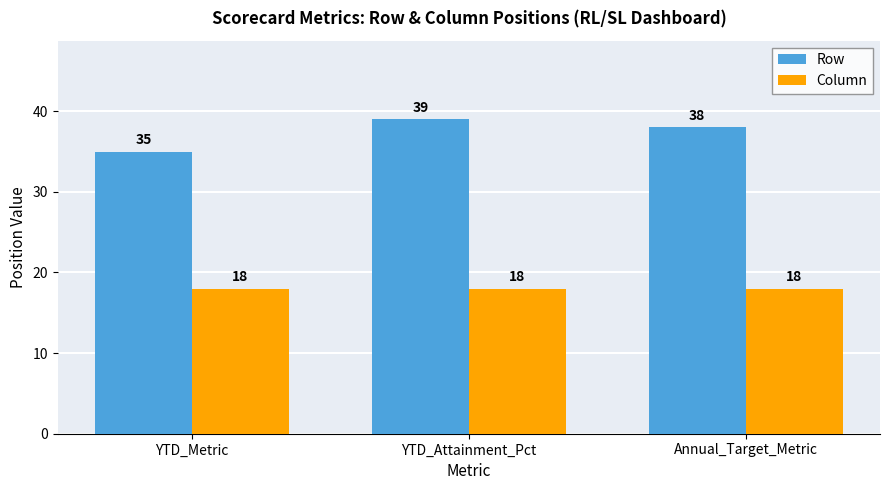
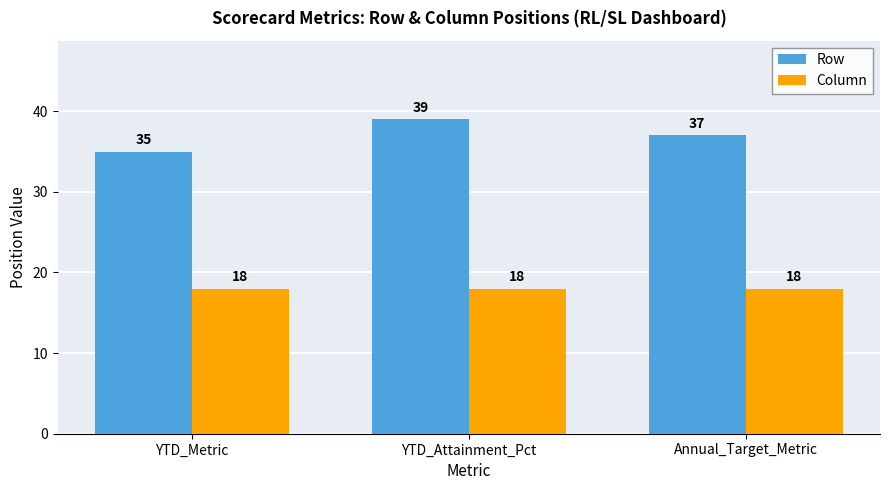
  {
    "Row": {
      "YTD_Metric": 35,
      "YTD_Attainment_Pct": 39,
-     "Annual_Target_Metric": 38
+     "Annual_Target_Metric": 37
    },
    "Column": {
      "YTD_Metric": 18,
      "YTD_Attainment_Pct": 18,
      "Annual_Target_Metric": 18
    }
  }
